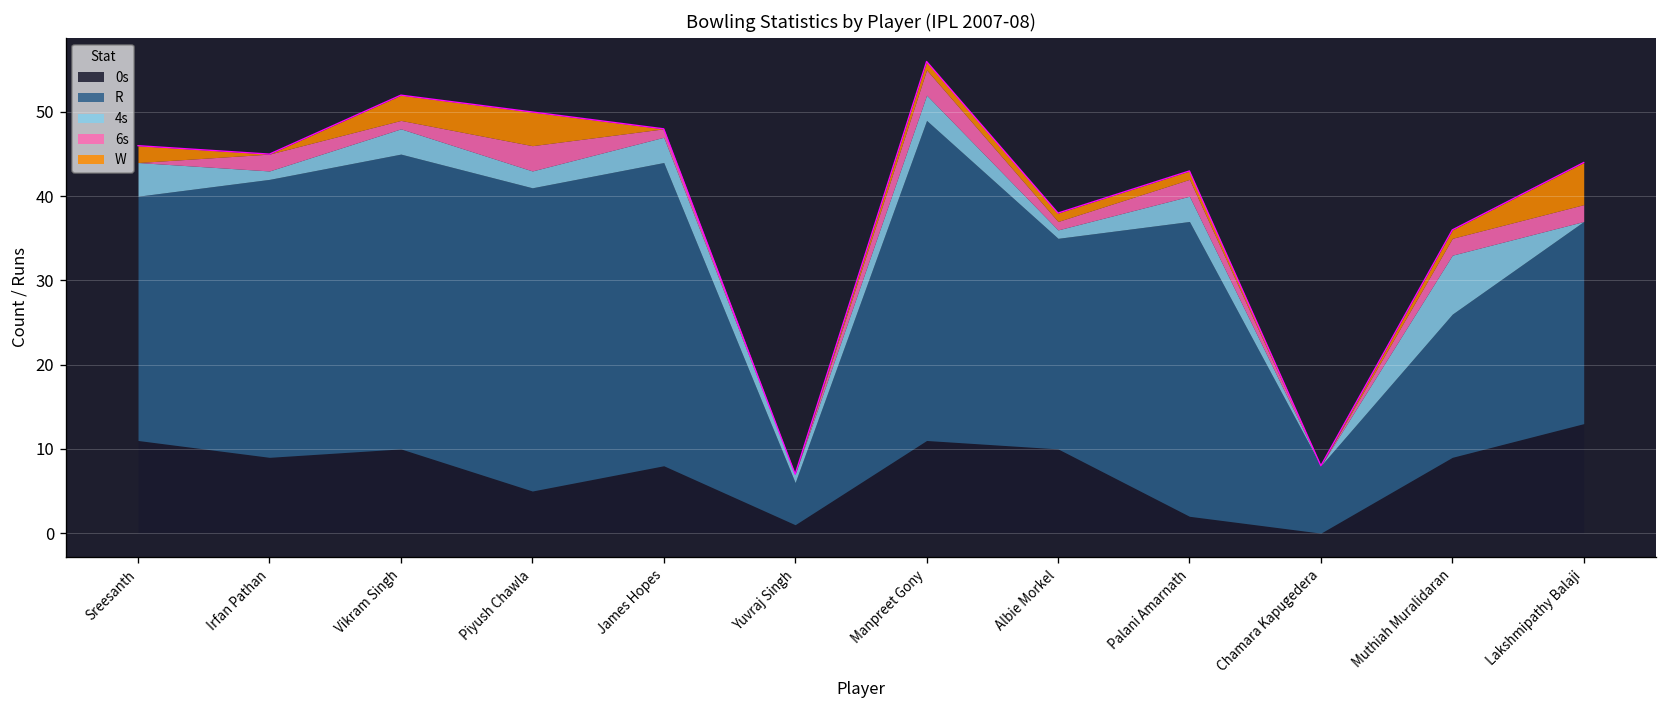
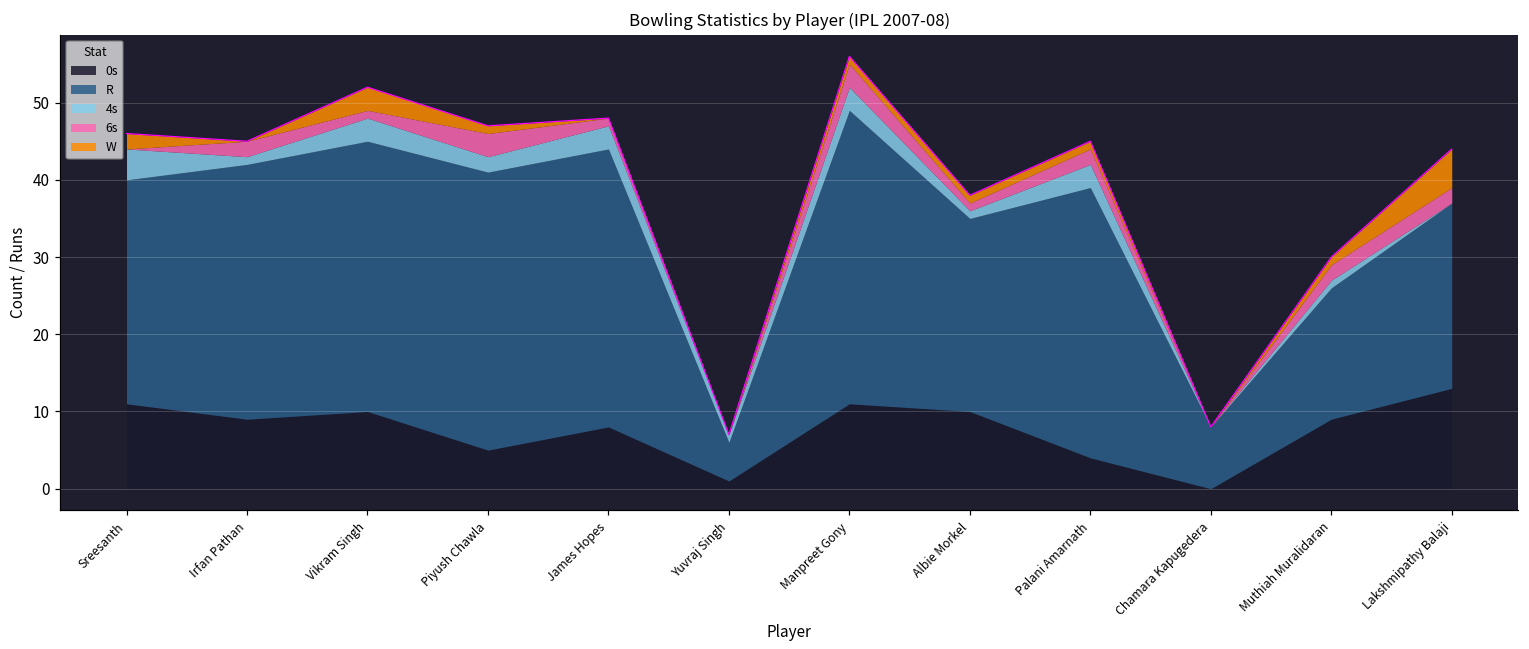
  {
    "0s": {
      "Sreesanth": 11,
      "Irfan Pathan": 9,
      "Vikram Singh": 10,
      "Piyush Chawla": 5,
      "James Hopes": 8,
      "Yuvraj Singh": 1,
      "Manpreet Gony": 11,
      "Albie Morkel": 10,
-     "Palani Amarnath": 2,
+     "Palani Amarnath": 4,
      "Chamara Kapugedera": 0,
      "Muthiah Muralidaran": 9,
      "Lakshmipathy Balaji": 13
    },
    "R": {
      "Sreesanth": 29,
      "Irfan Pathan": 33,
      "Vikram Singh": 35,
      "Piyush Chawla": 36,
      "James Hopes": 36,
      "Yuvraj Singh": 5,
      "Manpreet Gony": 38,
      "Albie Morkel": 25,
      "Palani Amarnath": 35,
      "Muthiah Muralidaran": 17
    },
    "4s": {
      "Irfan Pathan": 1,
      "Vikram Singh": 3,
      "Piyush Chawla": 2,
      "James Hopes": 3,
      "Manpreet Gony": 3,
      "Albie Morkel": 1,
      "Palani Amarnath": 3,
-     "Muthiah Muralidaran": 7
+     "Muthiah Muralidaran": 1
    },
    "6s": {
      "Vikram Singh": 1,
      "Piyush Chawla": 3,
      "Manpreet Gony": 3,
      "Albie Morkel": 1,
      "Palani Amarnath": 2,
      "Muthiah Muralidaran": 2,
      "Lakshmipathy Balaji": 2
    },
    "W": {
      "Sreesanth": 2,
      "Vikram Singh": 3,
-     "Piyush Chawla": 4,
+     "Piyush Chawla": 1,
      "Manpreet Gony": 1,
      "Albie Morkel": 1,
      "Palani Amarnath": 1,
      "Muthiah Muralidaran": 1,
      "Lakshmipathy Balaji": 5
    }
  }
